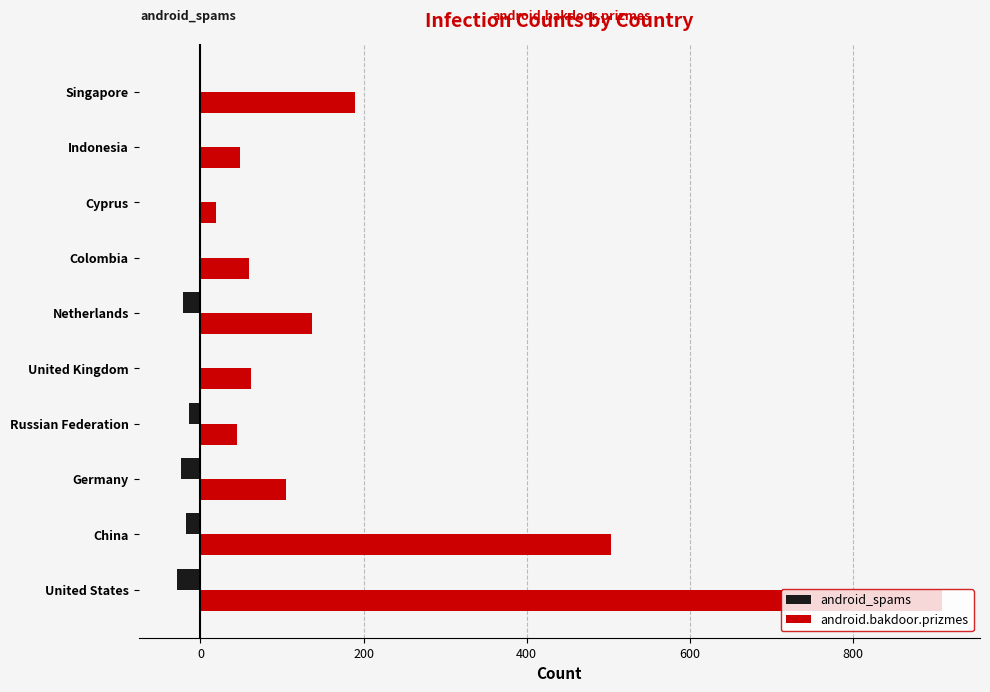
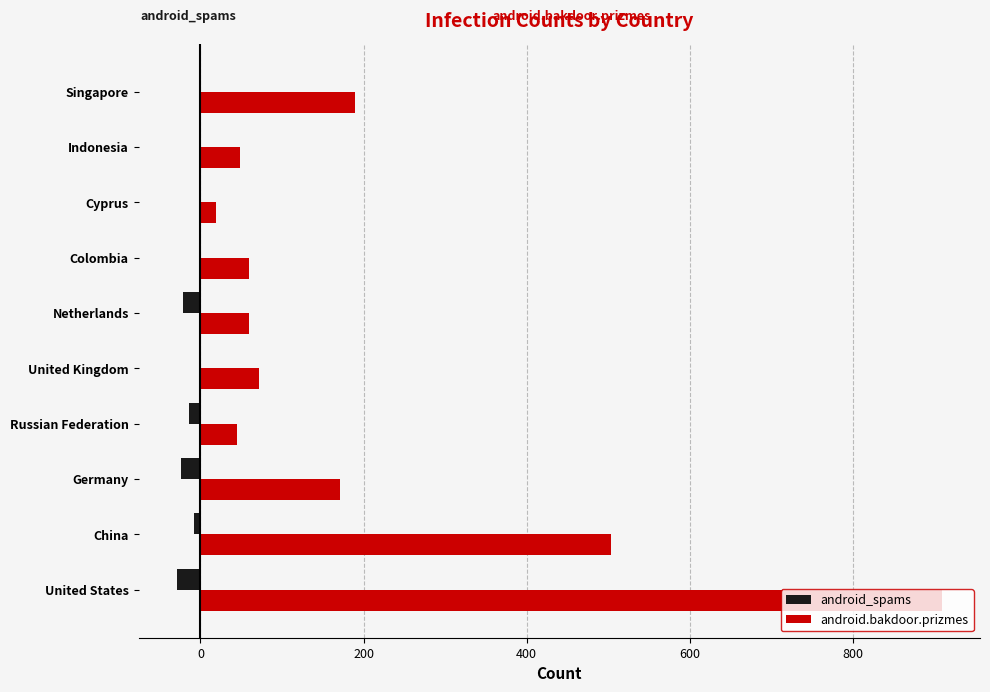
  {
    "android_spams": {
      "Netherlands": -20,
      "Russian Federation": -10,
      "Germany": -20,
-     "China": -20,
+     "China": -10,
      "United States": -30
    },
    "android.bakdoor.prizmes": {
      "Singapore": 190,
      "Indonesia": 50,
      "Cyprus": 20,
      "Colombia": 60,
-     "Netherlands": 140,
-     "United Kingdom": 60,
+     "Netherlands": 60,
+     "United Kingdom": 70,
      "Russian Federation": 50,
-     "Germany": 110,
+     "Germany": 170,
      "China": 500
    }
  }
